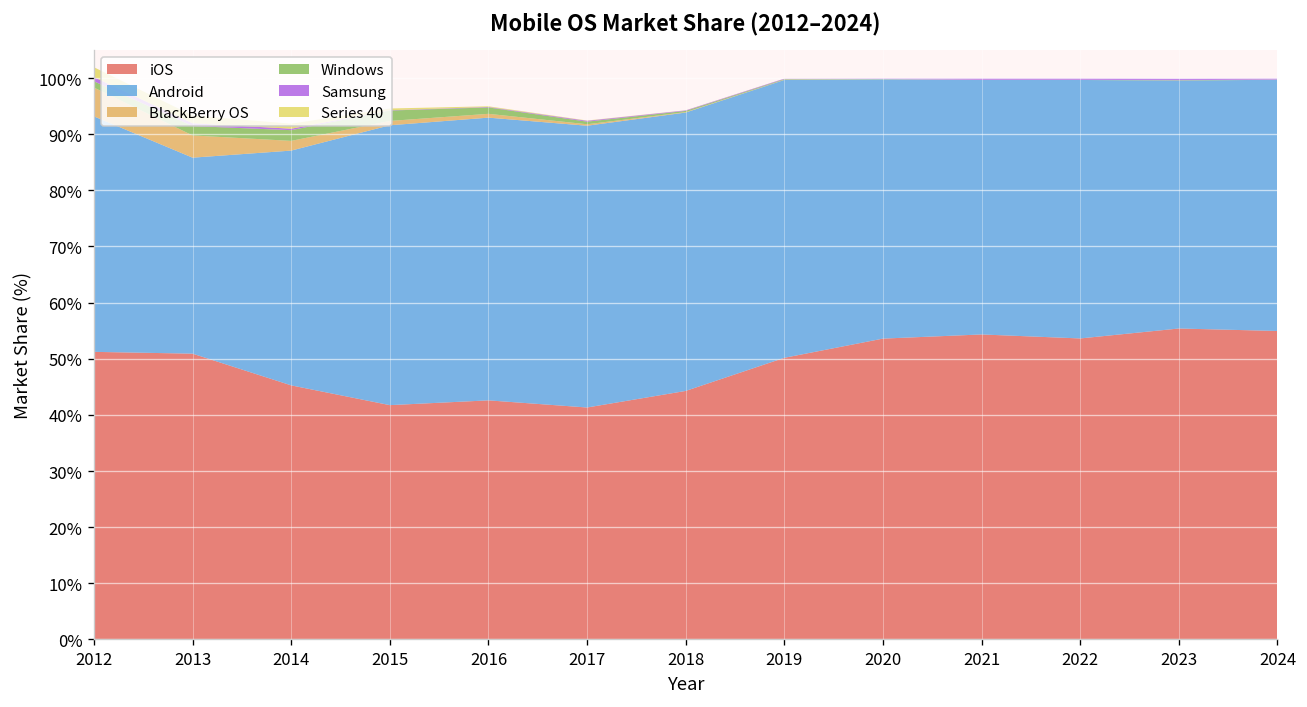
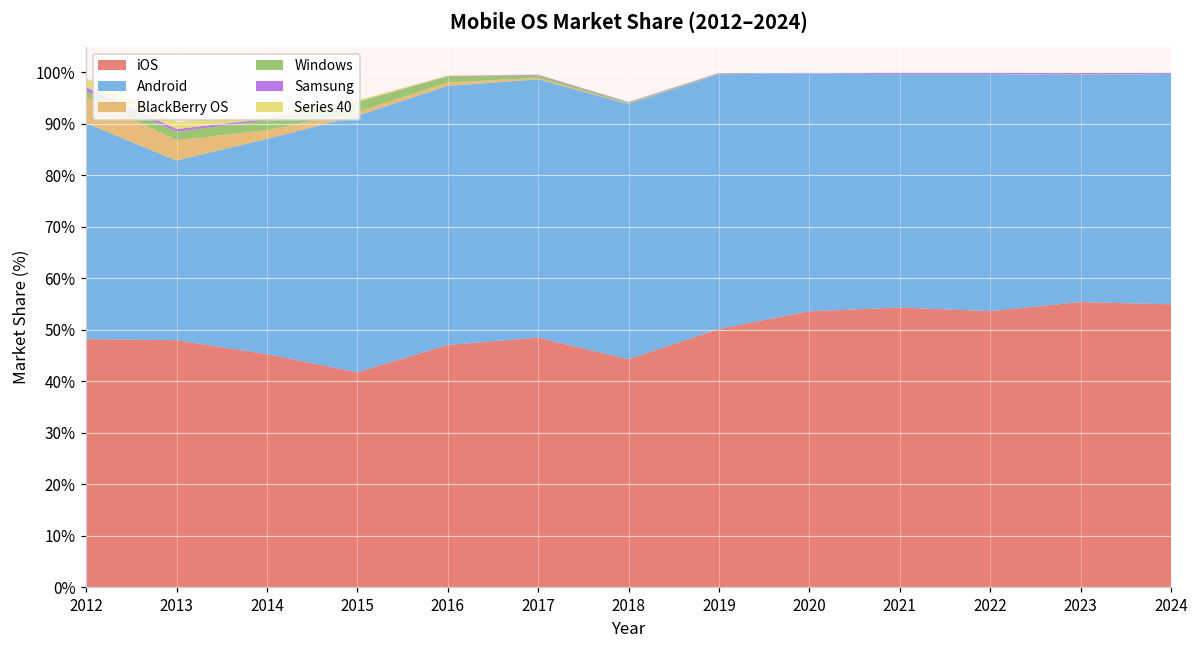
  {
    "iOS": {
-     "2012": "51%",
-     "2013": "51%",
+     "2012": "48%",
+     "2013": "48%",
      "2014": "45%",
      "2015": "42%",
-     "2016": "43%",
-     "2017": "41%",
+     "2016": "47%",
+     "2017": "48%",
      "2018": "44%",
      "2019": "50%",
      "2020": "54%",
      "2021": "54%",
      "2022": "54%",
      "2023": "55%",
      "2024": "55%"
    },
    "Android": {
      "2012": "42%",
      "2013": "35%",
      "2014": "42%",
      "2016": "50%"
    },
    "Windows": {
      "2012": "1%"
    },
    "Samsung": {
      "2012": "1%"
    }
  }
